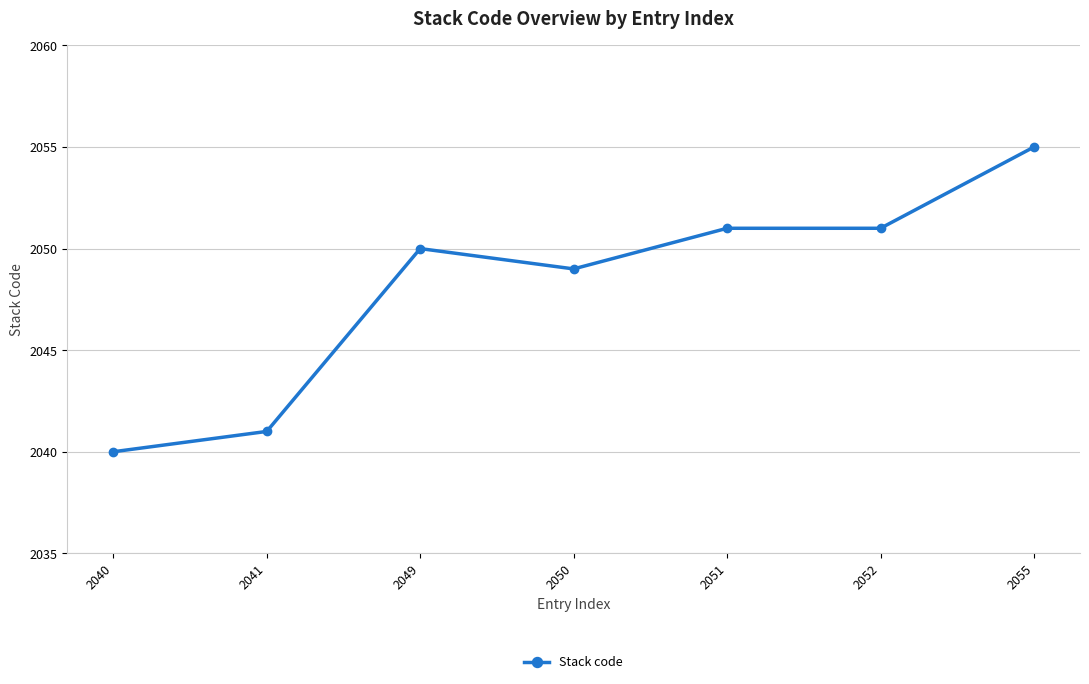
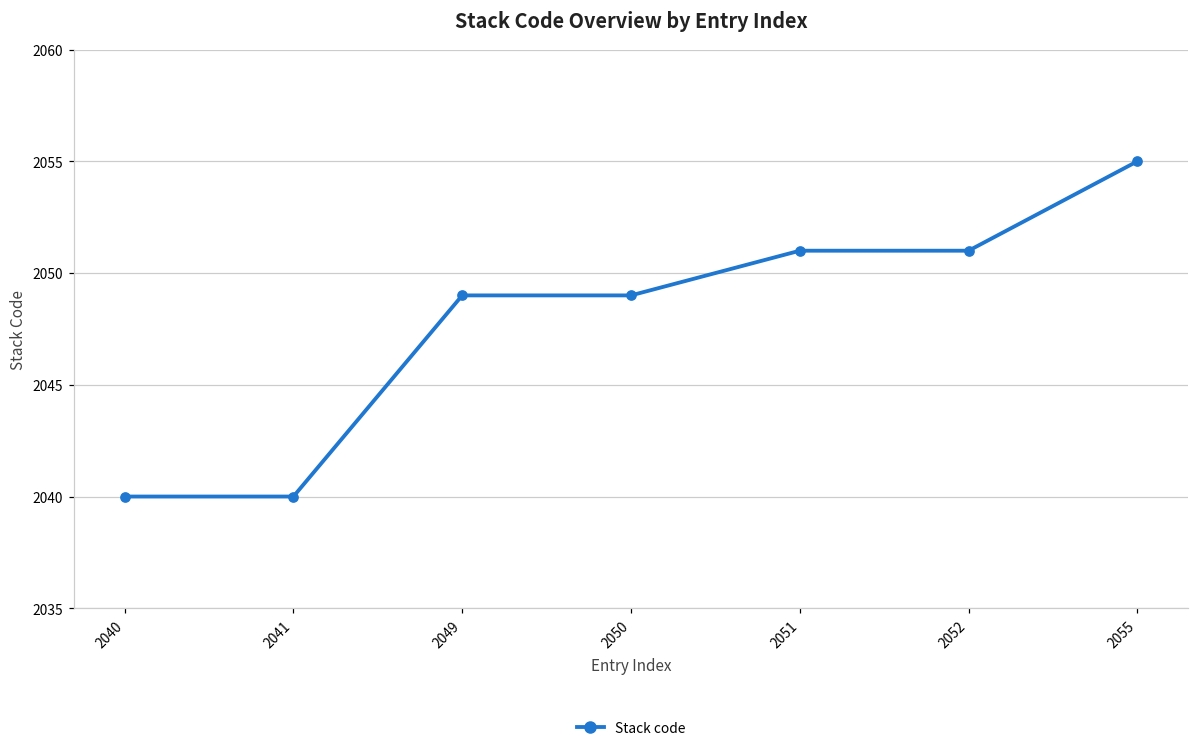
  {
    "2040": 2040,
-   "2041": 2041,
-   "2049": 2050,
+   "2041": 2040,
+   "2049": 2049,
    "2050": 2049,
    "2051": 2051,
    "2052": 2051,
    "2055": 2055
  }
